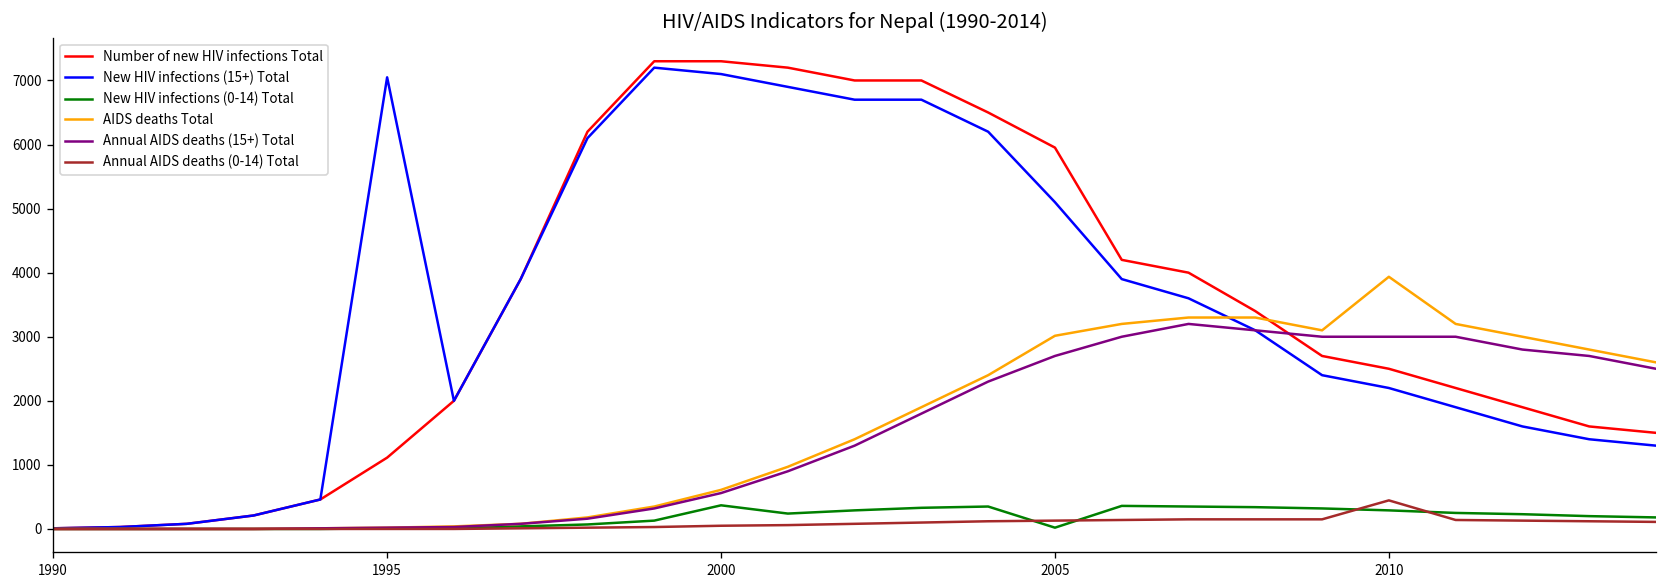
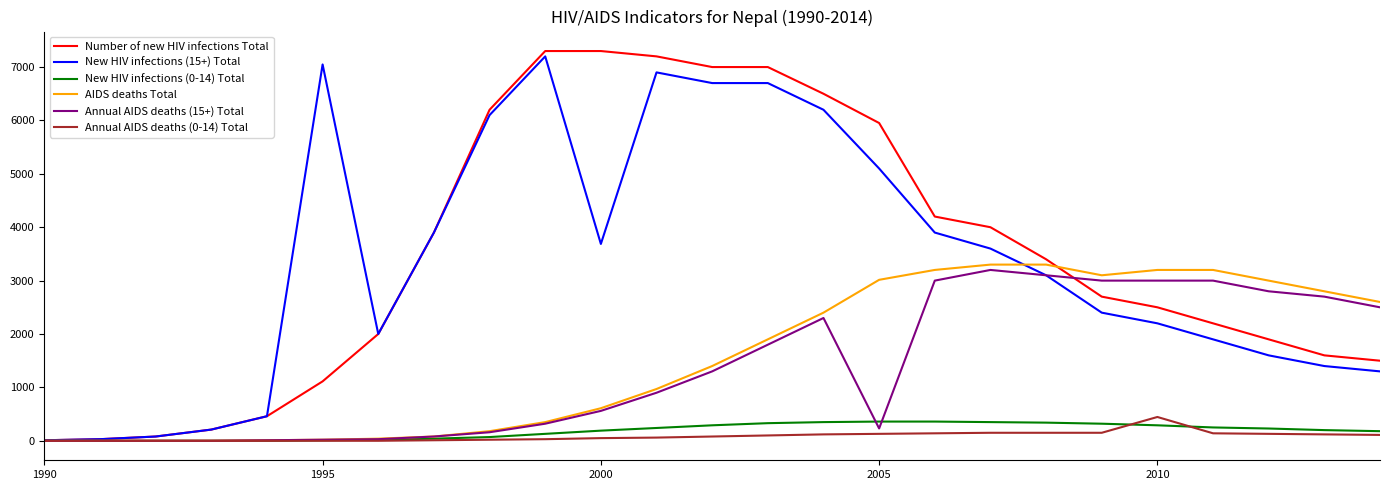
  {
    "Number of new HIV infections Total": {
      "1995": 1100,
      "2000": 7300,
      "2005": 6000,
      "2010": 2500
    },
    "New HIV infections (15+) Total": {
      "1995": 7000,
-     "2000": 7100,
+     "2000": 3700,
      "2005": 5100,
      "2010": 2200
    },
    "New HIV infections (0-14) Total": {
-     "2000": 400,
-     "2005": 0,
+     "2000": 200,
+     "2005": 400,
      "2010": 300
    },
    "AIDS deaths Total": {
      "2000": 600,
      "2005": 3000,
-     "2010": 3900
+     "2010": 3200
    },
    "Annual AIDS deaths (15+) Total": {
      "2000": 600,
-     "2005": 2700,
+     "2005": 200,
      "2010": 3000
    },
    "Annual AIDS deaths (0-14) Total": {
      "2000": 100,
      "2005": 100,
      "2010": 400
    }
  }
